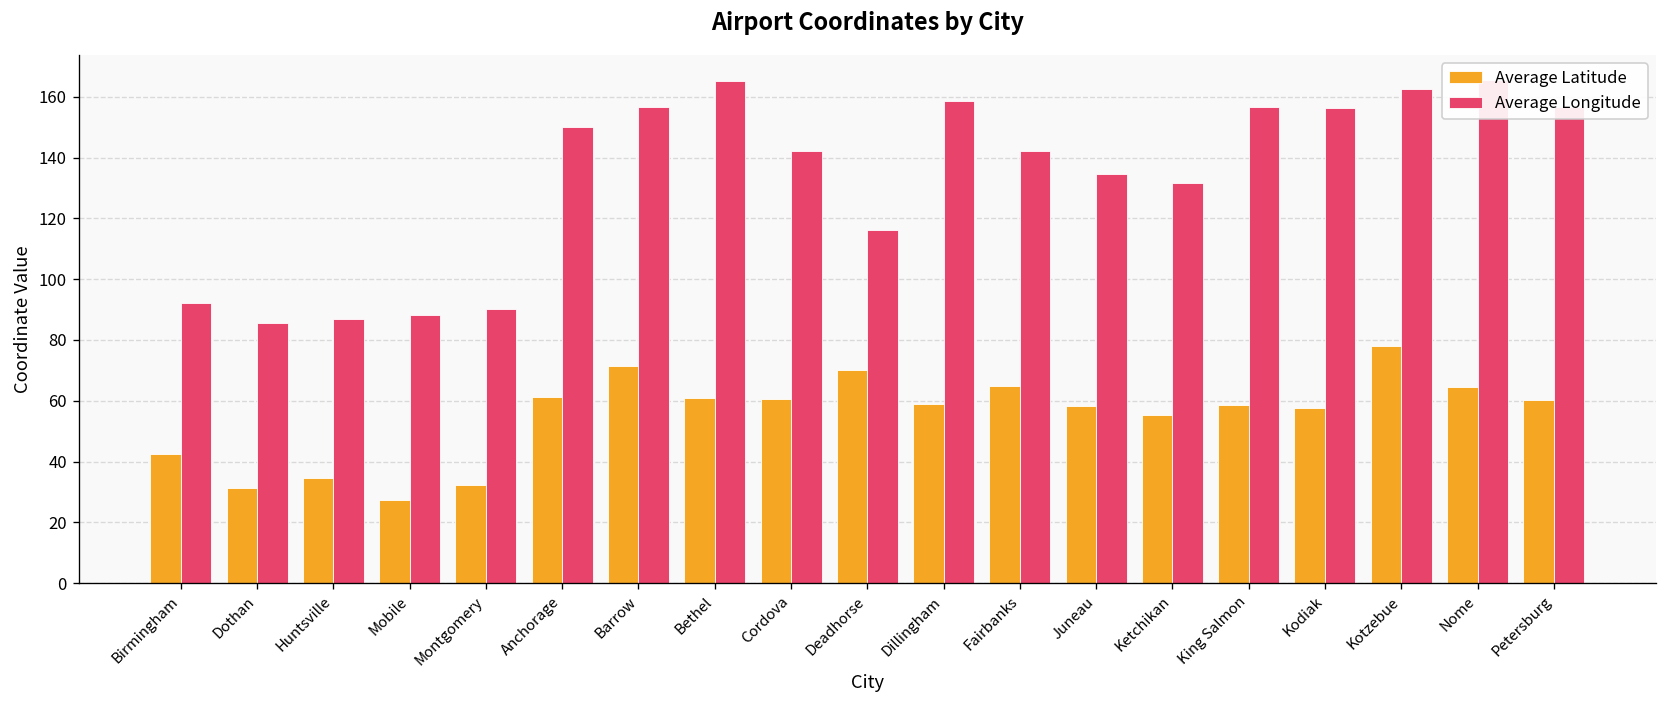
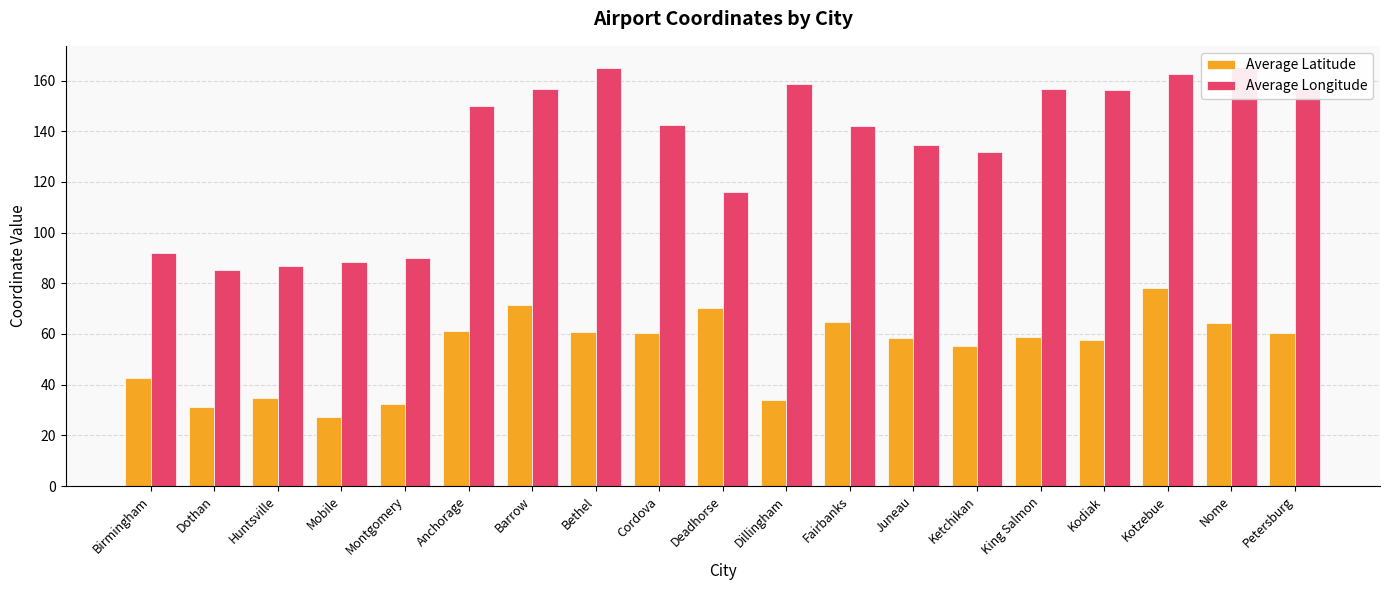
  {
    "Average Latitude": {
      "Birmingham": 43,
      "Dothan": 31,
      "Huntsville": 35,
      "Mobile": 27,
      "Montgomery": 32,
      "Anchorage": 61,
      "Barrow": 71,
      "Bethel": 61,
      "Cordova": 60,
      "Deadhorse": 70,
-     "Dillingham": 59,
+     "Dillingham": 34,
      "Fairbanks": 65,
      "Juneau": 58,
      "Ketchikan": 55,
      "King Salmon": 59,
      "Kodiak": 58,
      "Kotzebue": 78,
      "Nome": 65,
      "Petersburg": 60
    },
    "Average Longitude": {
      "Birmingham": 92,
      "Dothan": 85,
      "Huntsville": 87,
      "Mobile": 88,
      "Montgomery": 90,
      "Anchorage": 150,
      "Barrow": 157,
      "Bethel": 165,
      "Cordova": 142,
      "Deadhorse": 116,
      "Dillingham": 159,
      "Fairbanks": 142,
      "Juneau": 135,
      "Ketchikan": 132,
      "King Salmon": 157,
      "Kodiak": 156,
      "Kotzebue": 163
    }
  }
